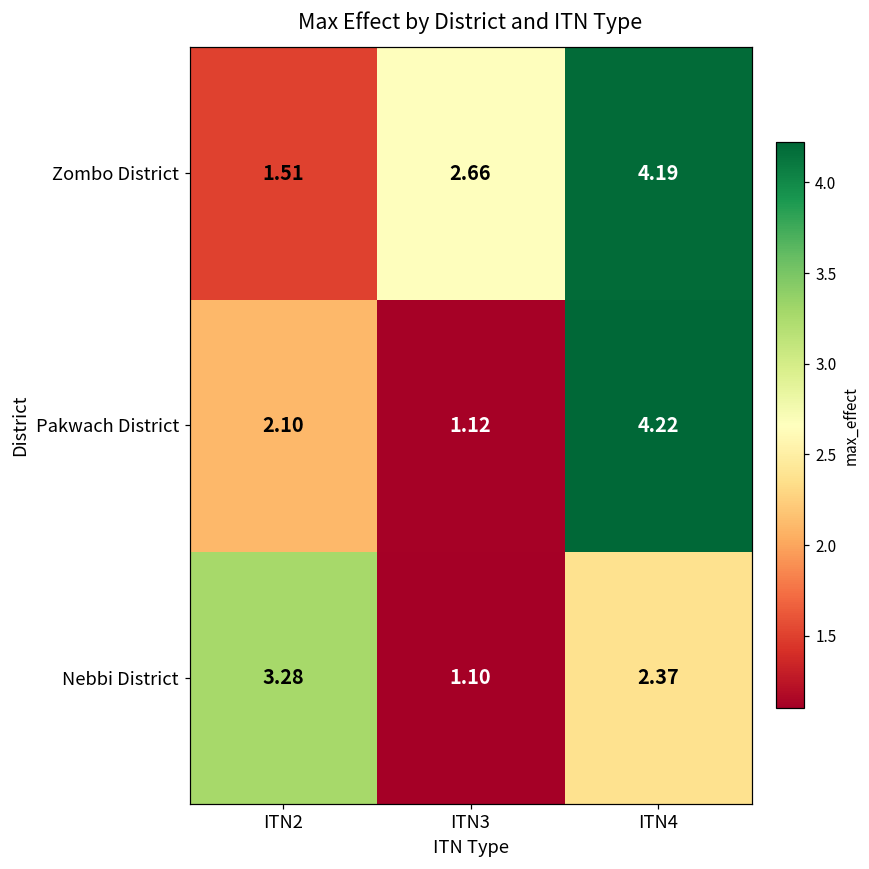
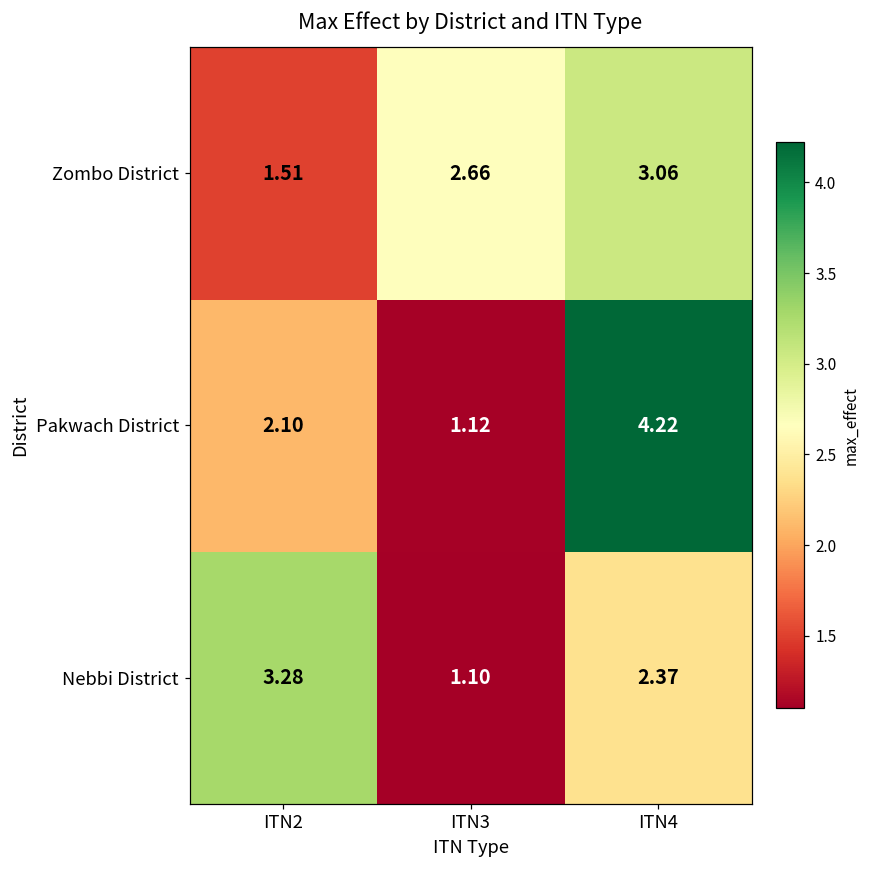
  {
    "Zombo District": {
      "ITN2": 1.51,
      "ITN3": 2.66,
-     "ITN4": 4.19
+     "ITN4": 3.06
    },
    "Pakwach District": {
      "ITN2": 2.10,
      "ITN3": 1.12,
      "ITN4": 4.22
    },
    "Nebbi District": {
      "ITN2": 3.28,
      "ITN3": 1.10,
      "ITN4": 2.37
    }
  }
